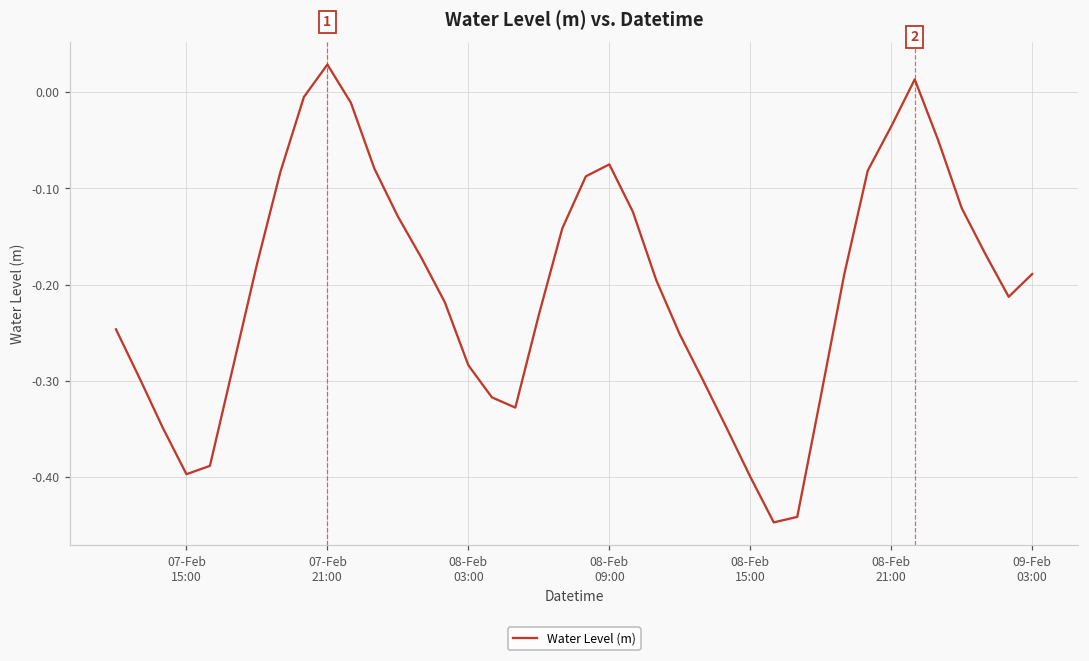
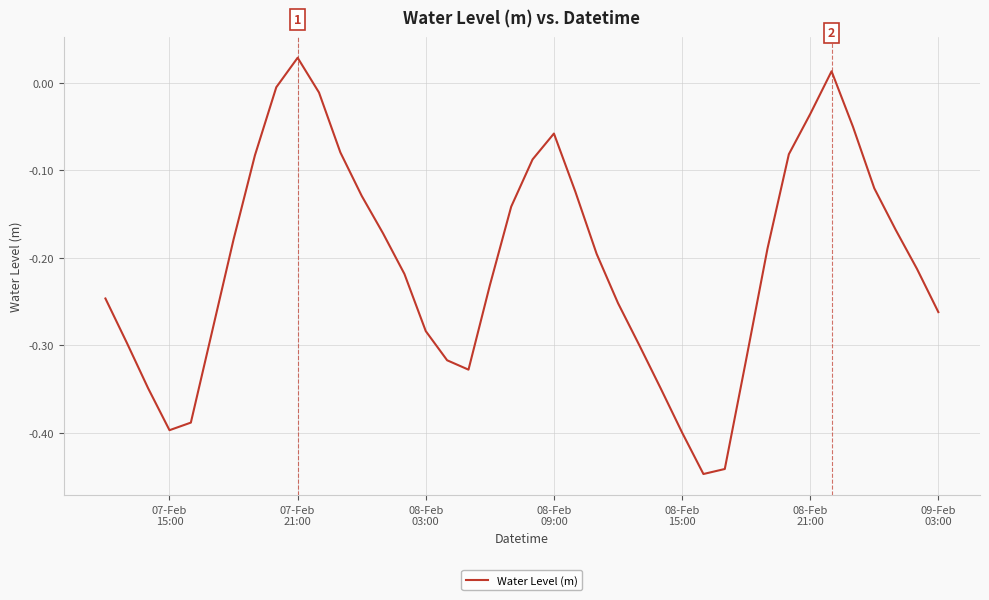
  {
    "07-Feb 15:00": -0.40,
    "07-Feb 21:00": 0.03,
    "08-Feb 03:00": -0.28,
-   "08-Feb 09:00": -0.07,
+   "08-Feb 09:00": -0.06,
    "08-Feb 15:00": -0.40,
    "08-Feb 21:00": -0.04,
-   "09-Feb 03:00": -0.19
+   "09-Feb 03:00": -0.26
  }
